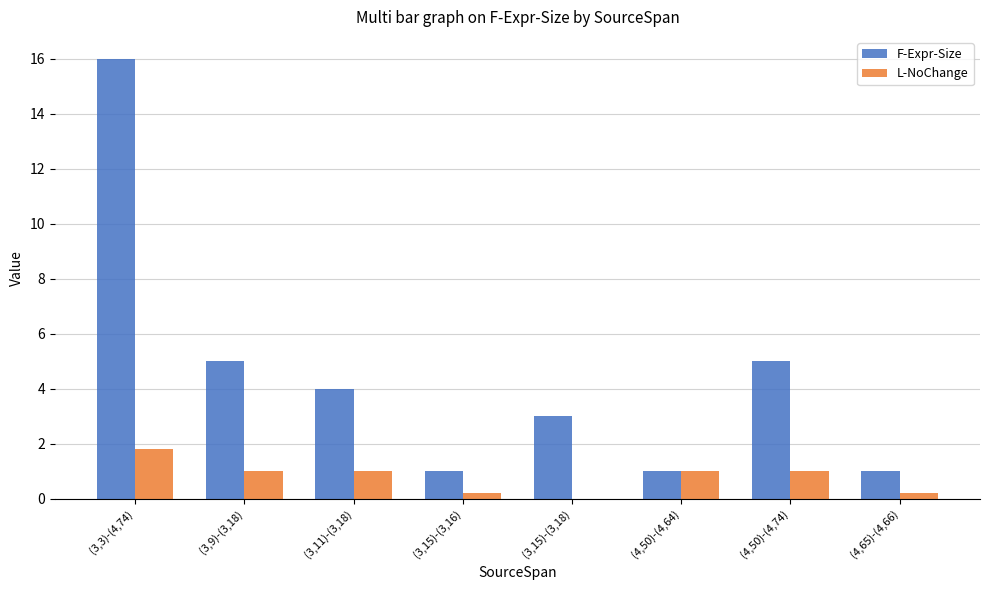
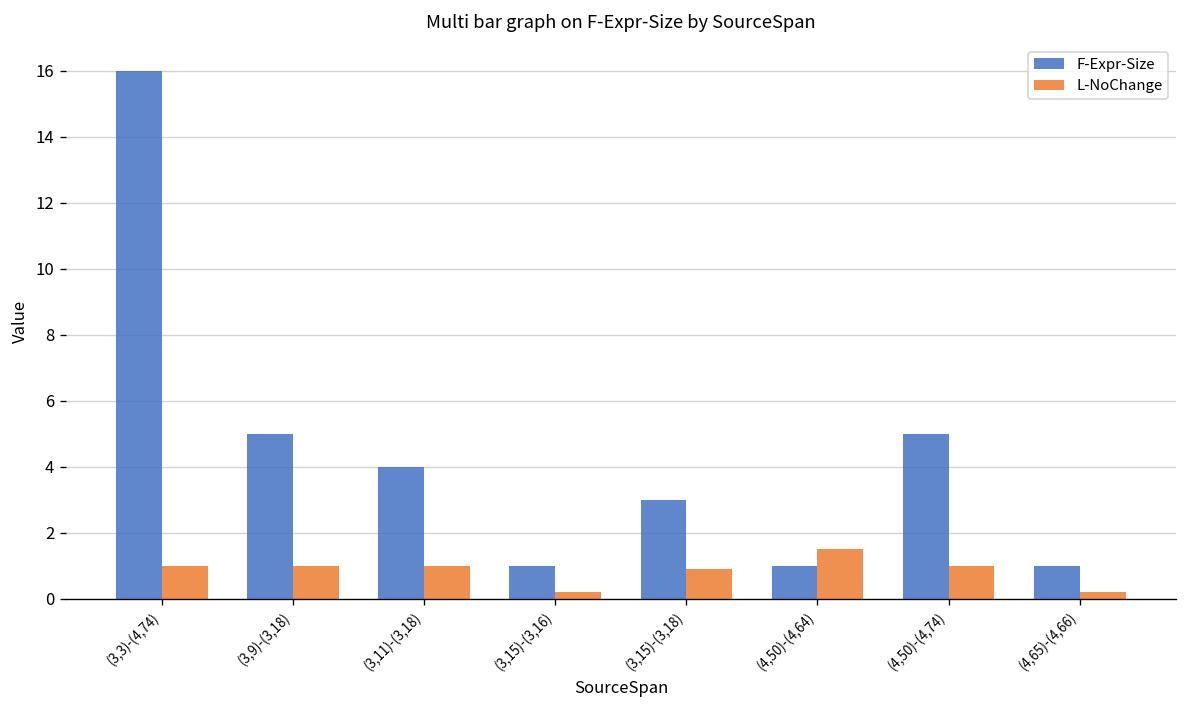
  {
    "F-Expr-Size": {
      "(3,3)-(4,74)": 16.0,
      "(3,9)-(3,18)": 5.0,
      "(3,11)-(3,18)": 4.0,
      "(3,15)-(3,16)": 1.0,
      "(3,15)-(3,18)": 3.0,
      "(4,50)-(4,64)": 1.0,
      "(4,50)-(4,74)": 5.0,
      "(4,65)-(4,66)": 1.0
    },
    "L-NoChange": {
-     "(3,3)-(4,74)": 1.8,
+     "(3,3)-(4,74)": 1.0,
      "(3,9)-(3,18)": 1.0,
      "(3,11)-(3,18)": 1.0,
      "(3,15)-(3,16)": 0.2,
-     "(3,15)-(3,18)": 0.0,
-     "(4,50)-(4,64)": 1.0,
+     "(3,15)-(3,18)": 0.9,
+     "(4,50)-(4,64)": 1.5,
      "(4,50)-(4,74)": 1.0,
      "(4,65)-(4,66)": 0.2
    }
  }
